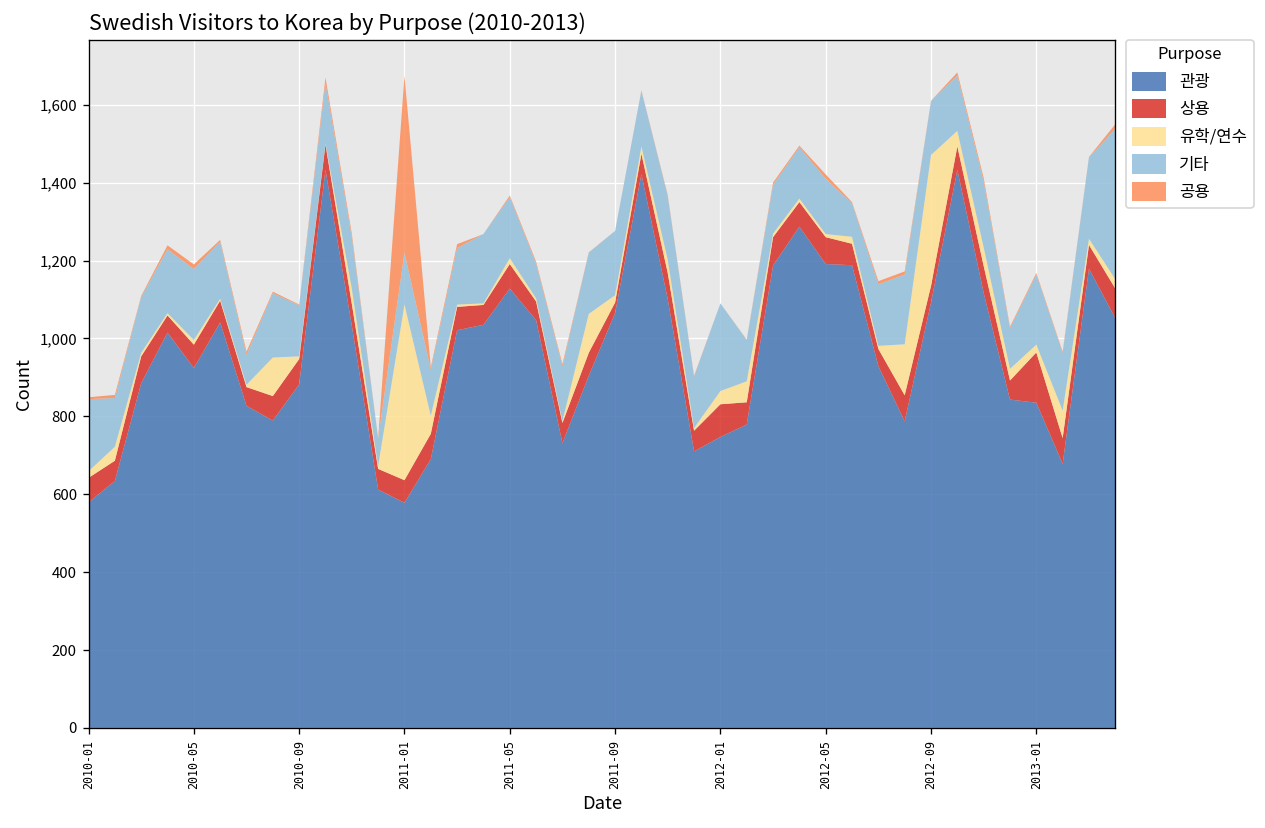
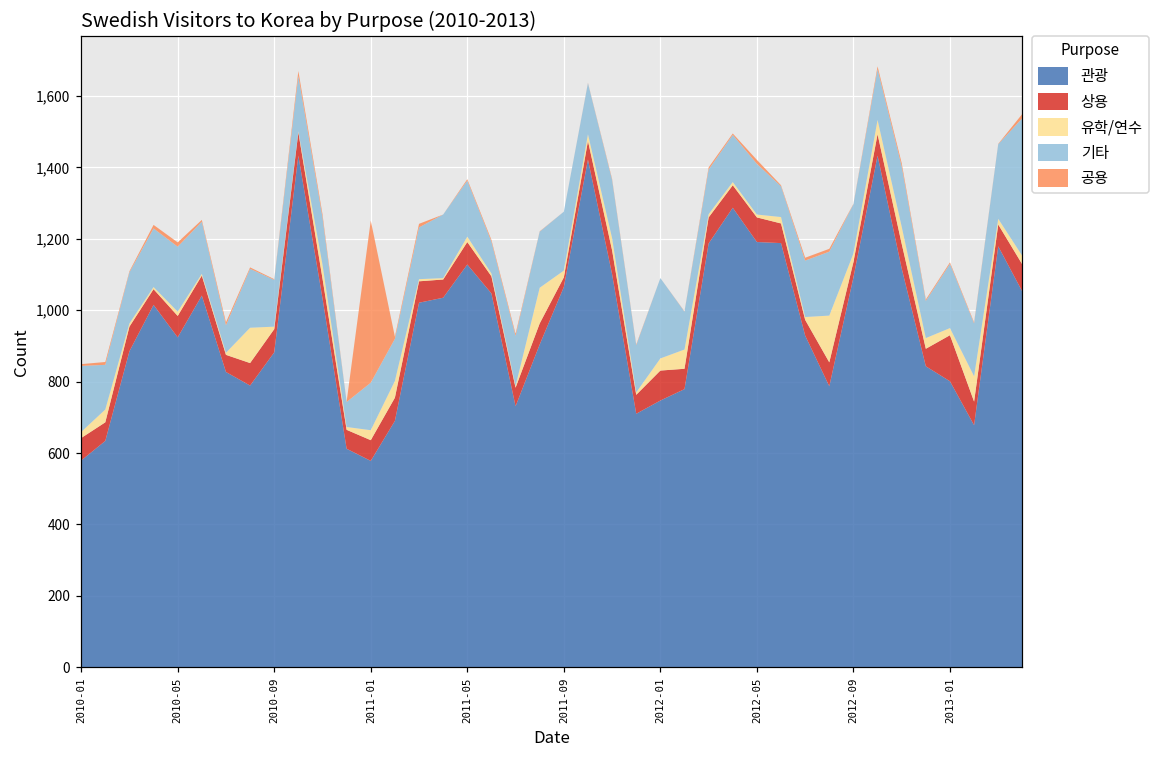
  {
    "관광": {
      "2010-01": "580",
      "2010-05": "920",
      "2010-09": "880",
      "2011-01": "580",
      "2011-05": "1,130",
      "2011-09": "1,070",
      "2012-01": "750",
      "2012-05": "1,190",
      "2012-09": "1,090",
-     "2013-01": "840"
+     "2013-01": "800"
    },
    "상용": {
      "2010-01": "60",
      "2010-05": "60",
      "2011-01": "60",
      "2011-05": "60",
      "2011-09": "30",
      "2012-01": "80",
      "2012-05": "70",
      "2012-09": "40",
      "2013-01": "130"
    },
    "유학/연수": {
      "2010-01": "20",
      "2010-05": "10",
-     "2011-01": "450",
+     "2011-01": "30",
      "2011-05": "20",
      "2011-09": "20",
      "2012-01": "30",
      "2012-05": "10",
-     "2012-09": "340",
+     "2012-09": "20",
      "2013-01": "20"
    },
    "기타": {
      "2010-05": "180",
      "2011-01": "130",
      "2012-05": "140"
    },
    "공용": {
      "2010-05": "10",
      "2011-01": "450",
      "2012-05": "10"
    }
  }
